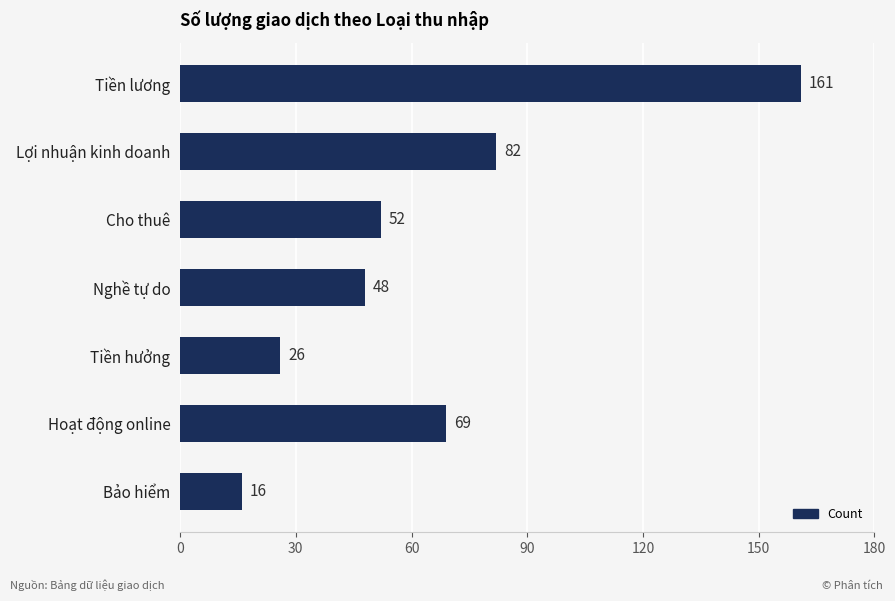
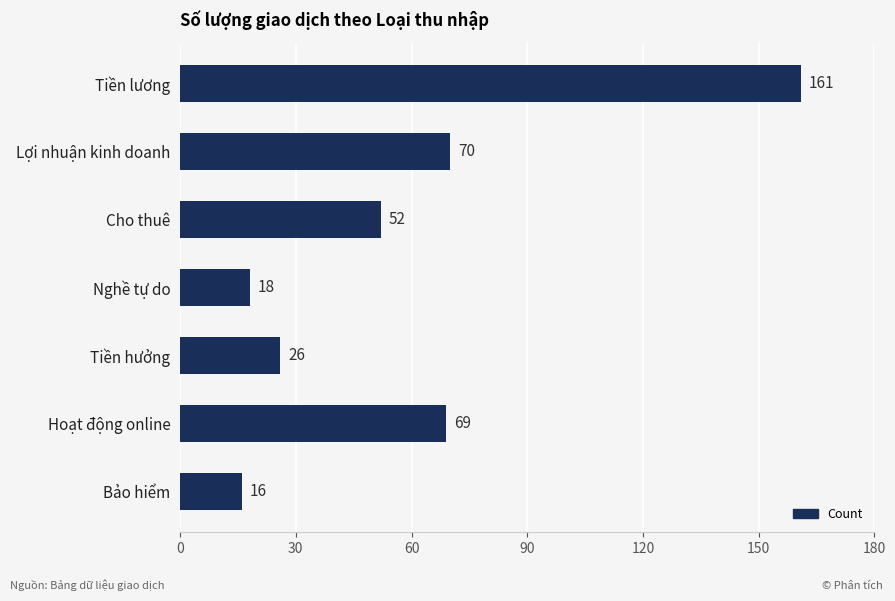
  {
    "Tiền lương": 161,
-   "Lợi nhuận kinh doanh": 82,
+   "Lợi nhuận kinh doanh": 70,
    "Cho thuê": 52,
-   "Nghề tự do": 48,
+   "Nghề tự do": 18,
    "Tiền hưởng": 26,
    "Hoạt động online": 69,
    "Bảo hiểm": 16
  }
